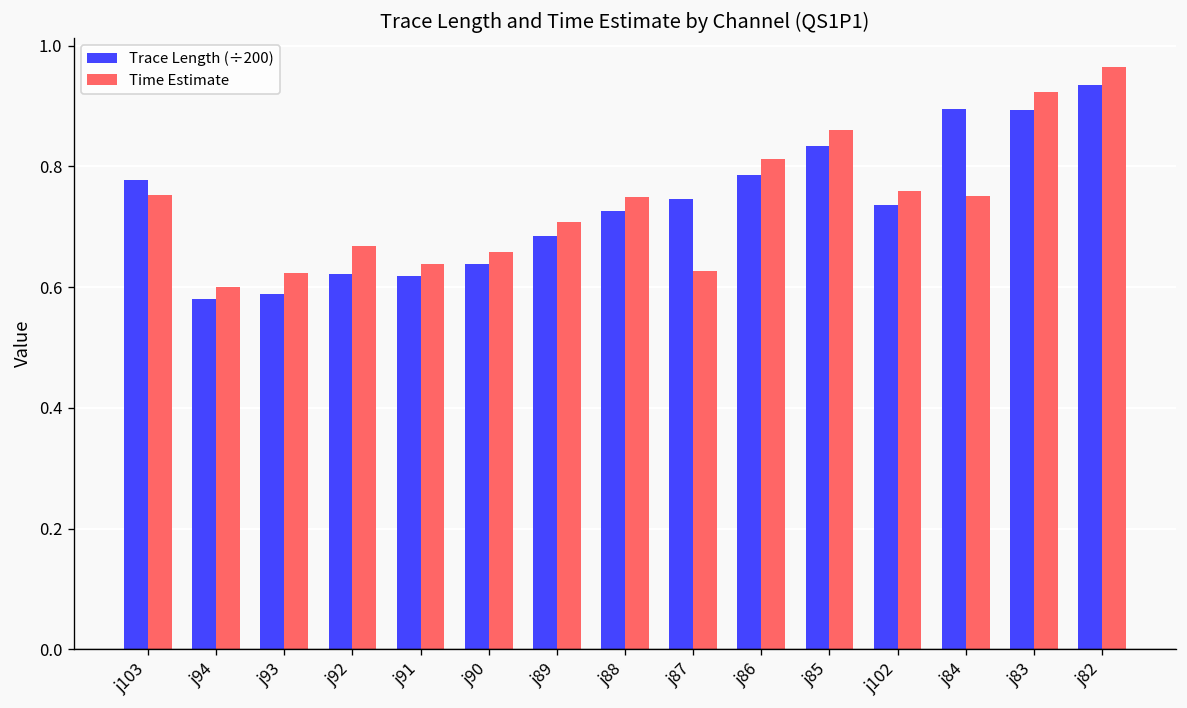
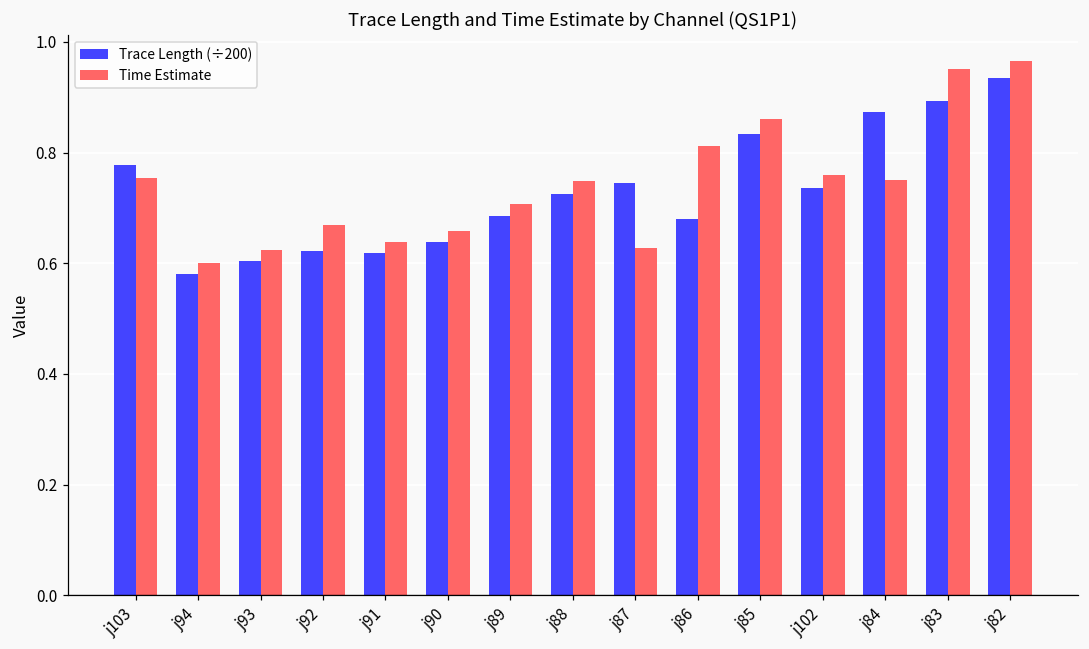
  {
    "Trace Length (÷200)": {
      "j103": 0.78,
      "j94": 0.58,
-     "j93": 0.59,
+     "j93": 0.60,
      "j92": 0.62,
      "j91": 0.62,
      "j90": 0.64,
      "j89": 0.69,
      "j88": 0.73,
      "j87": 0.75,
-     "j86": 0.79,
+     "j86": 0.68,
      "j85": 0.83,
      "j102": 0.74,
-     "j84": 0.89,
+     "j84": 0.87,
      "j83": 0.89,
      "j82": 0.93
    },
    "Time Estimate": {
      "j103": 0.75,
      "j94": 0.60,
      "j93": 0.62,
      "j92": 0.67,
      "j91": 0.64,
      "j90": 0.66,
      "j89": 0.71,
      "j88": 0.75,
      "j87": 0.63,
      "j86": 0.81,
      "j85": 0.86,
      "j102": 0.76,
      "j84": 0.75,
-     "j83": 0.92,
+     "j83": 0.95,
      "j82": 0.96
    }
  }
